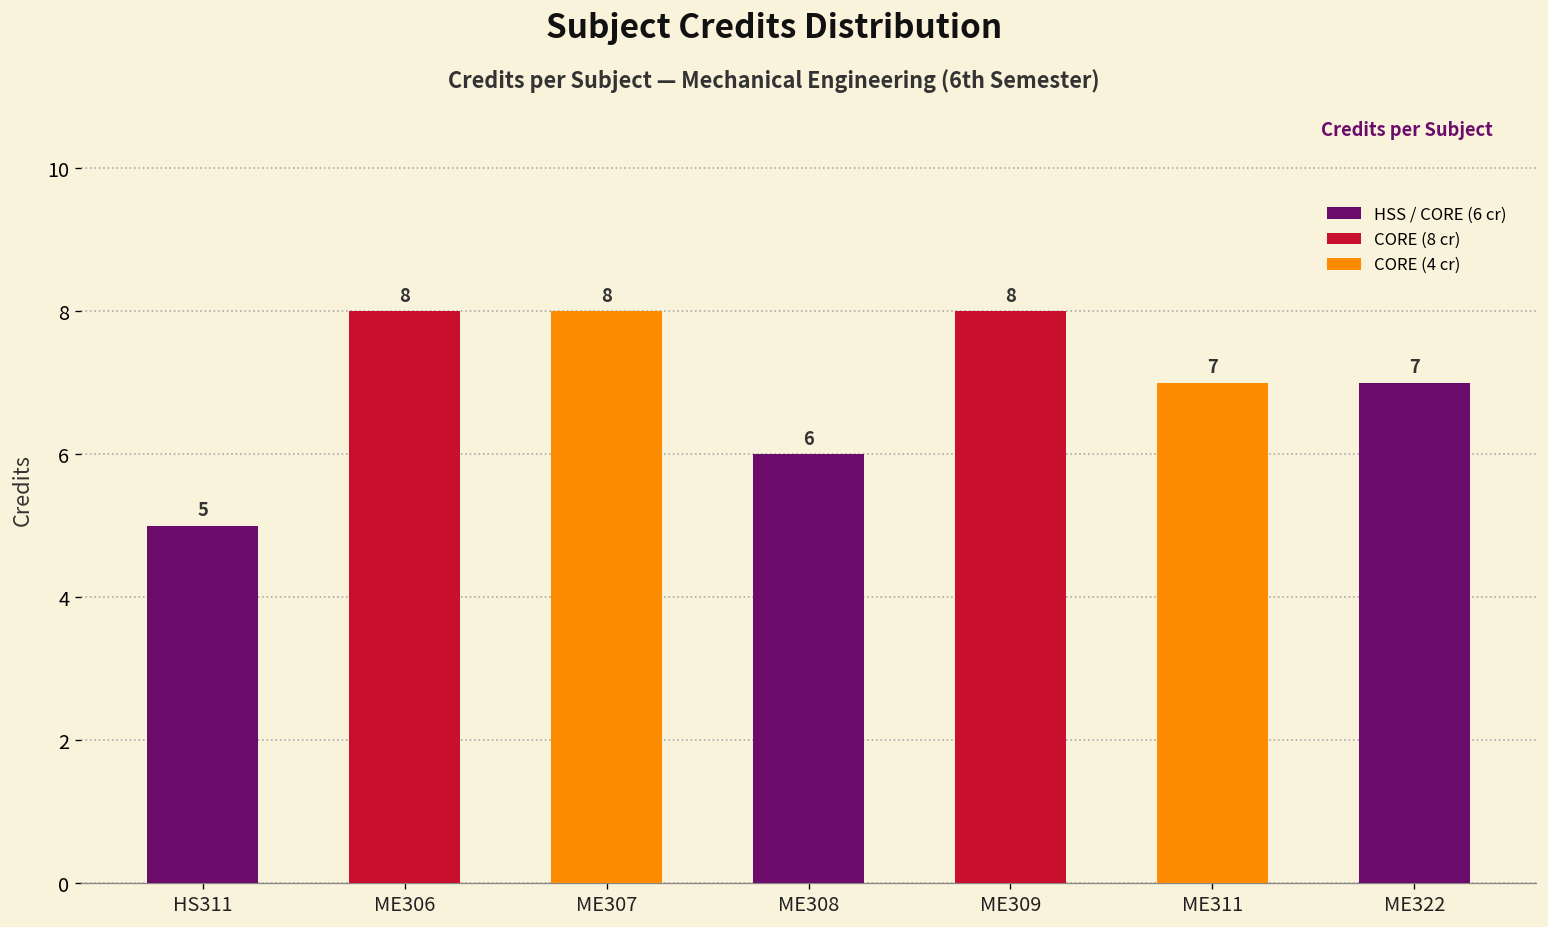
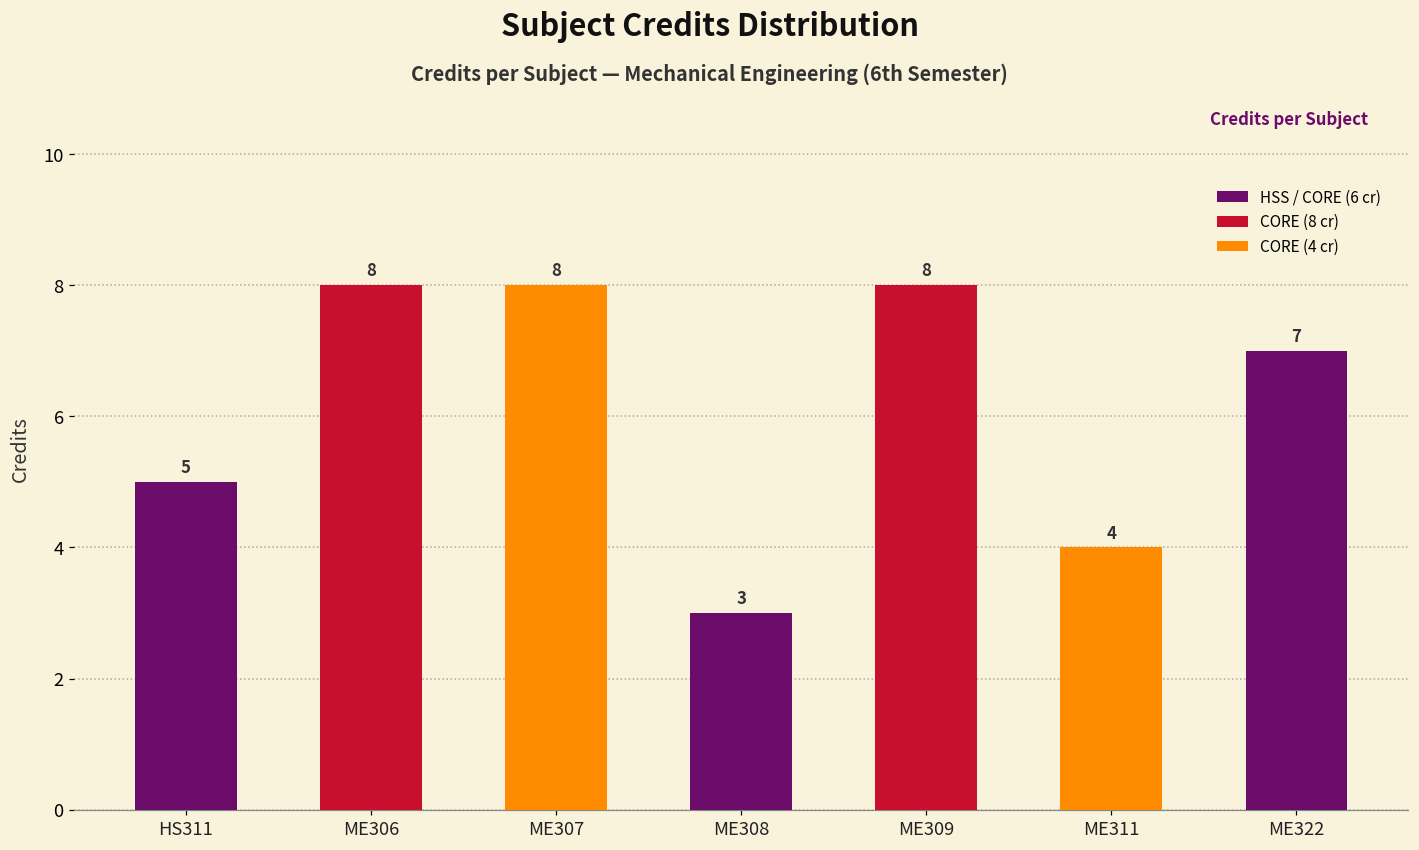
  {
    "HS311": 5,
    "ME306": 8,
    "ME307": 8,
-   "ME308": 6,
+   "ME308": 3,
    "ME309": 8,
-   "ME311": 7,
+   "ME311": 4,
    "ME322": 7
  }
